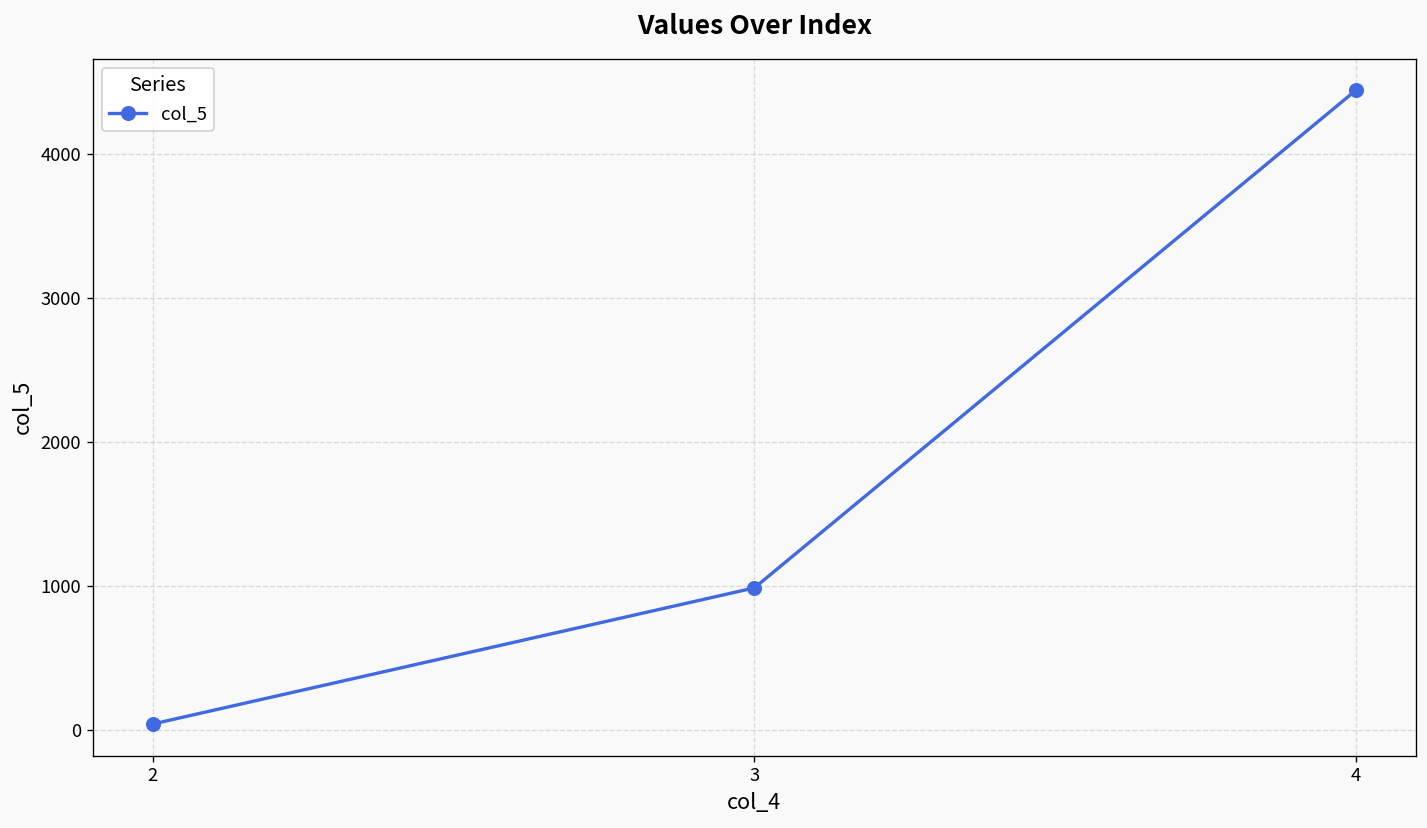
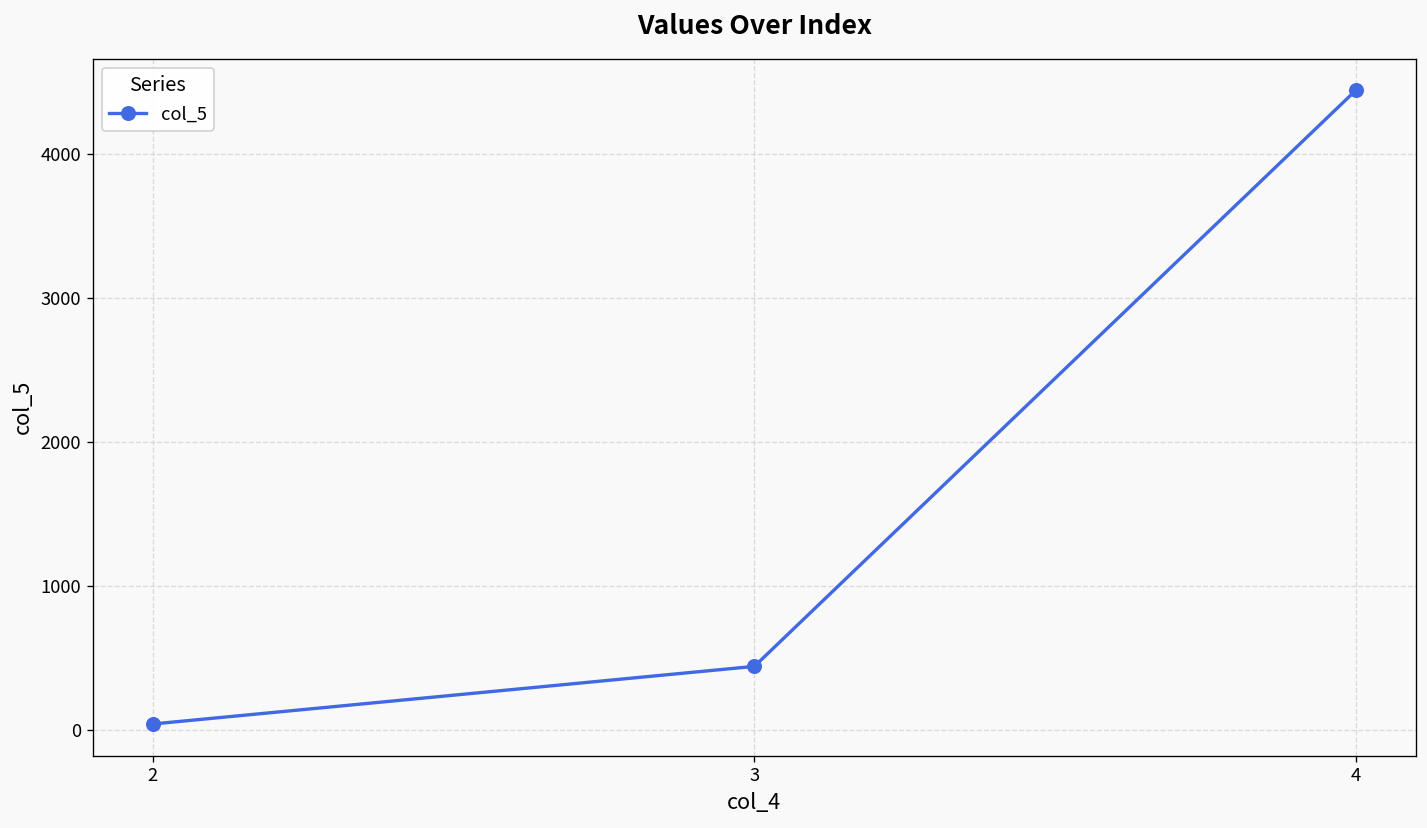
  {
    "2": 40,
-   "3": 990,
+   "3": 440,
    "4": 4440
  }
